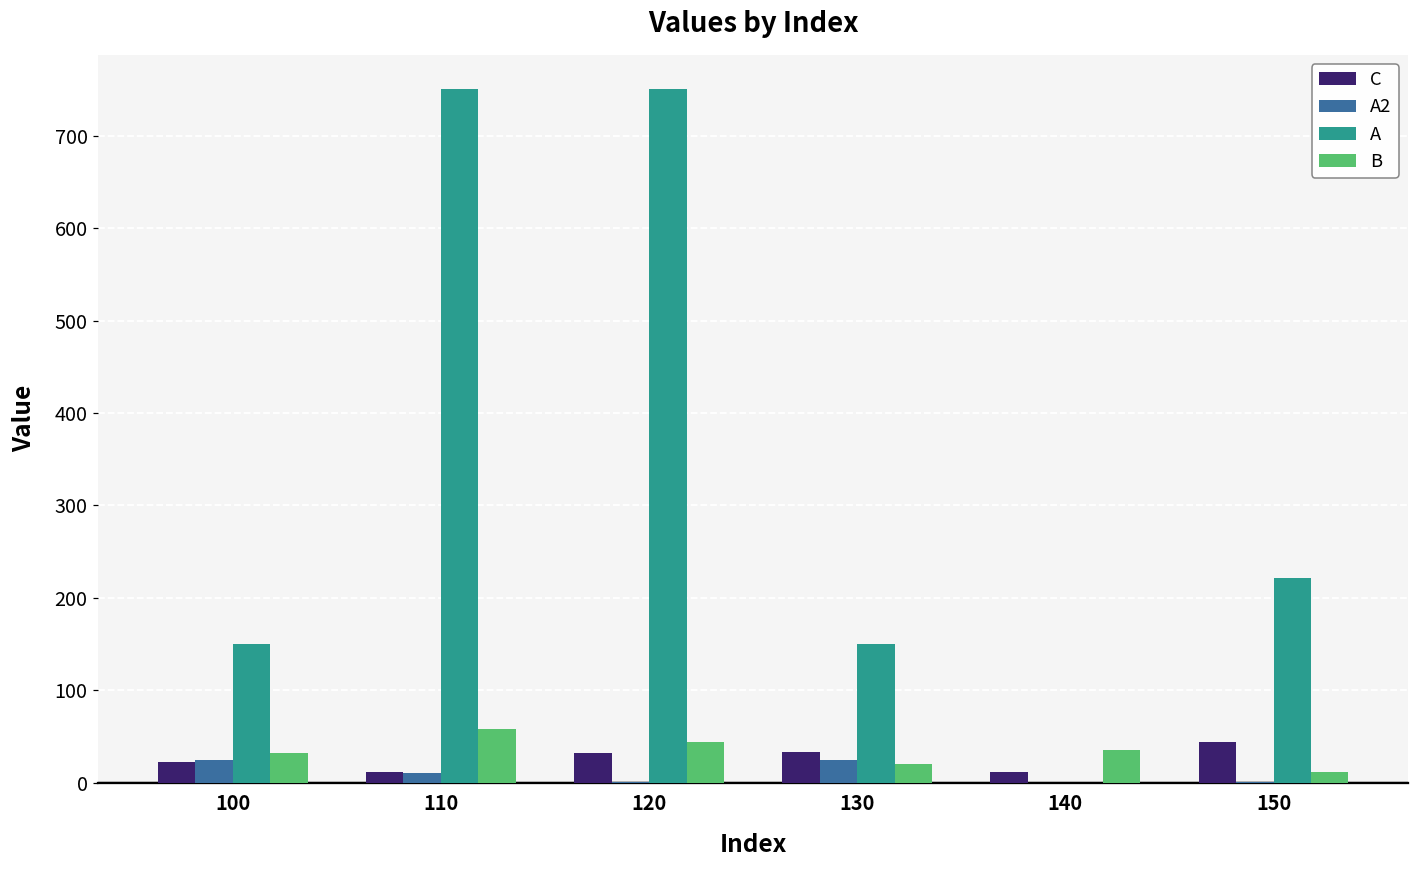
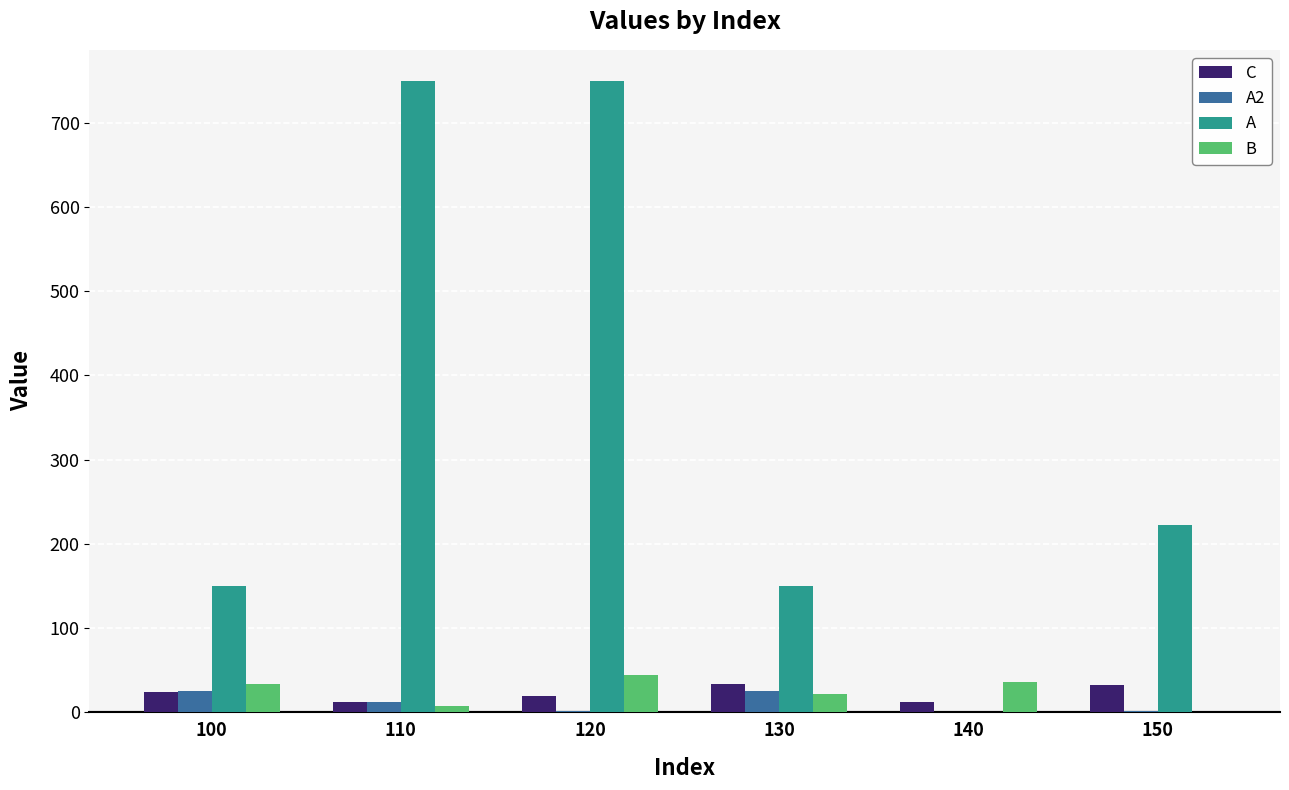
  {
    "C": {
      "100": 20,
      "110": 10,
-     "120": 30,
+     "120": 20,
      "130": 30,
      "140": 10,
-     "150": 40
+     "150": 30
    },
    "B": {
      "100": 30,
-     "110": 60,
+     "110": 10,
      "120": 40,
      "130": 20,
      "140": 40,
-     "150": 10
+     "150": 0
    }
  }
